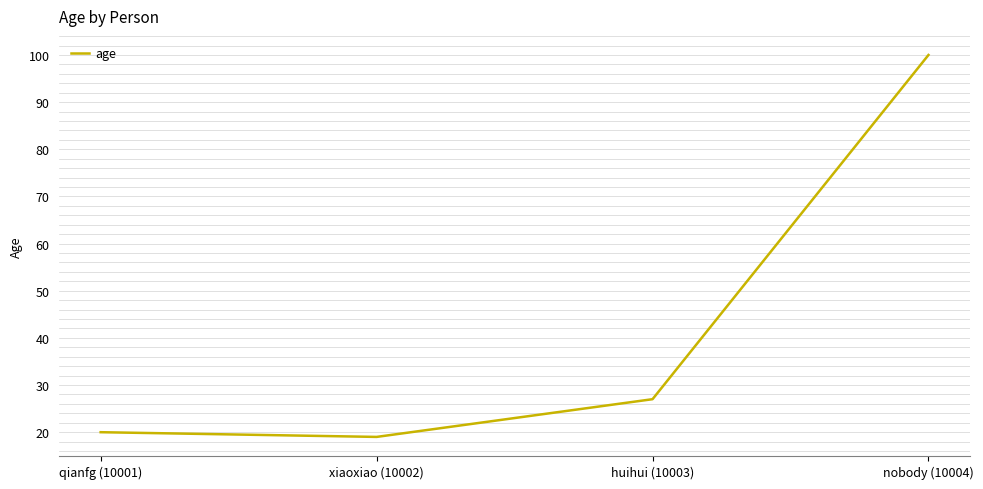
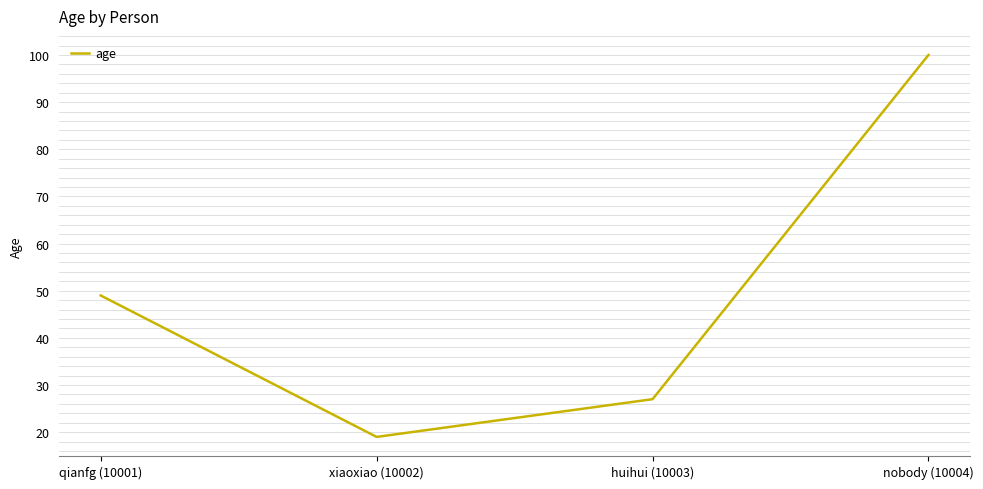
  {
-   "qianfg (10001)": 20,
+   "qianfg (10001)": 49,
    "xiaoxiao (10002)": 19,
    "huihui (10003)": 27,
    "nobody (10004)": 100
  }
